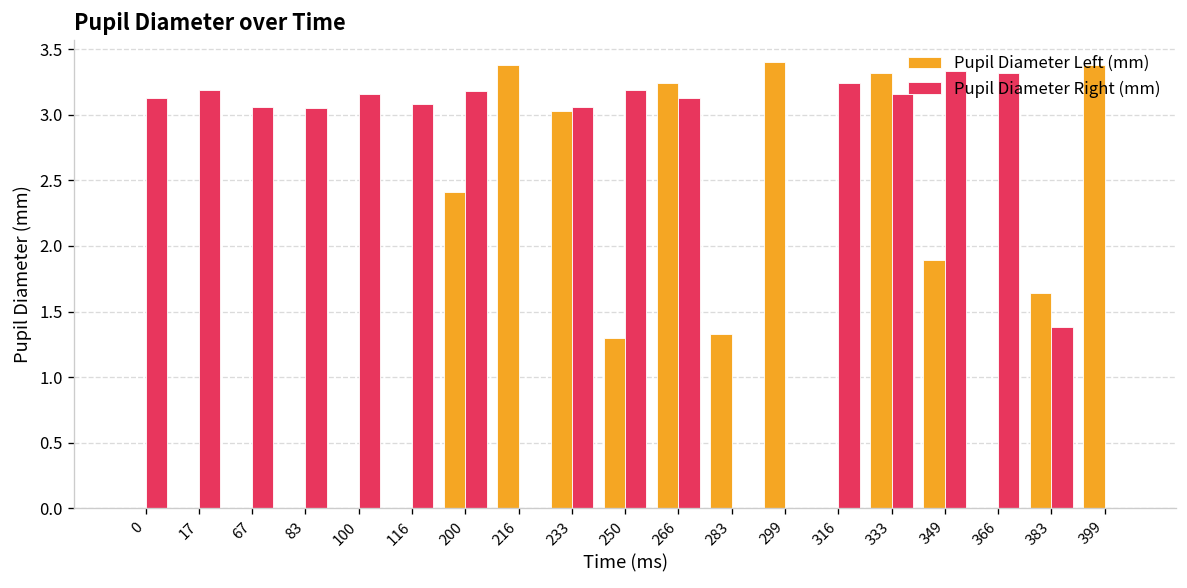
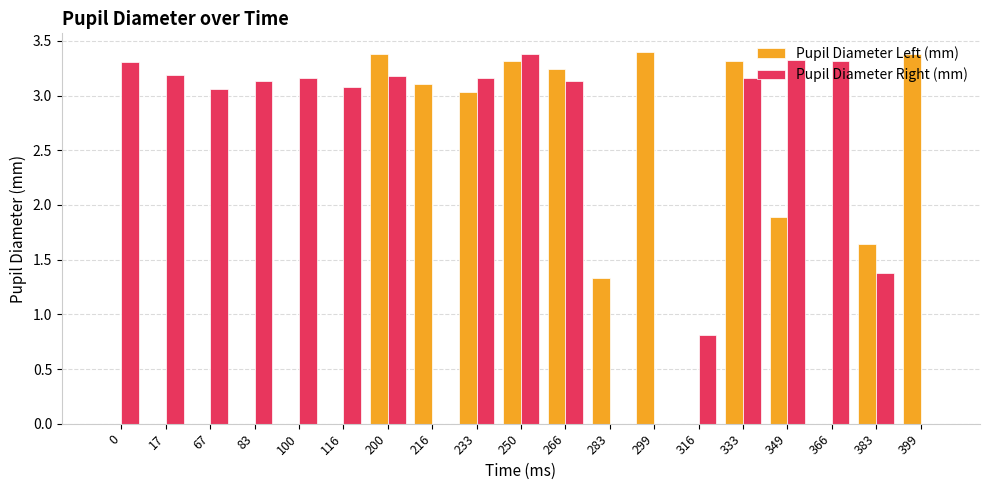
  {
    "Pupil Diameter Left (mm)": {
      "0": 0.00,
      "17": 0.00,
      "67": 0.00,
      "83": 0.00,
      "100": 0.00,
      "116": 0.00,
-     "200": 2.41,
-     "216": 3.38,
+     "200": 3.38,
+     "216": 3.11,
      "233": 3.03,
-     "250": 1.30,
+     "250": 3.32,
      "266": 3.24,
      "283": 1.33,
      "299": 3.40,
      "316": 0.00,
      "333": 3.32,
      "349": 1.89,
      "366": 0.00,
      "383": 1.64,
      "399": 3.38
    },
    "Pupil Diameter Right (mm)": {
-     "0": 3.13,
+     "0": 3.31,
      "17": 3.19,
      "67": 3.06,
-     "83": 3.05,
+     "83": 3.13,
      "100": 3.16,
      "116": 3.08,
      "200": 3.18,
      "216": 0.00,
-     "233": 3.06,
-     "250": 3.19,
+     "233": 3.16,
+     "250": 3.38,
      "266": 3.13,
      "283": 0.00,
      "299": 0.00,
-     "316": 3.24,
+     "316": 0.81,
      "333": 3.16,
      "349": 3.33,
      "366": 3.32,
      "383": 1.38,
      "399": 0.00
    }
  }
